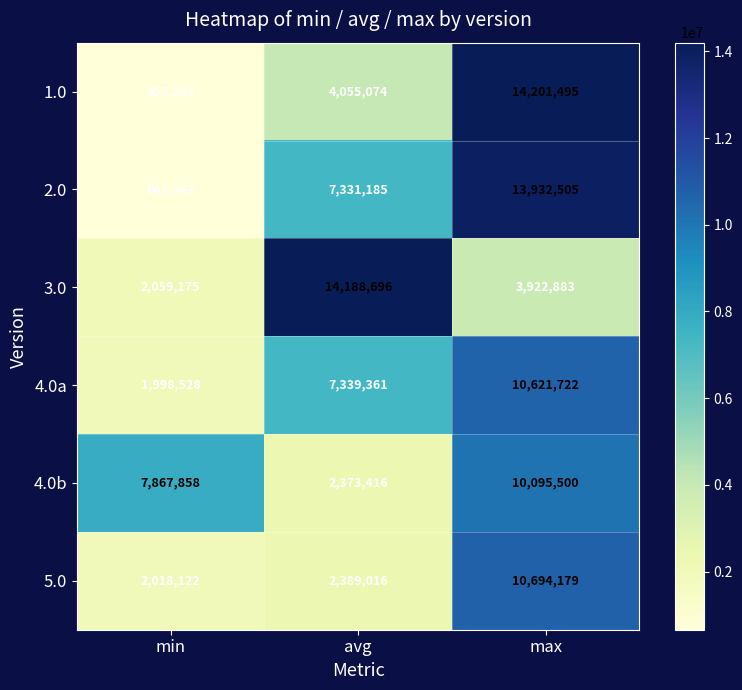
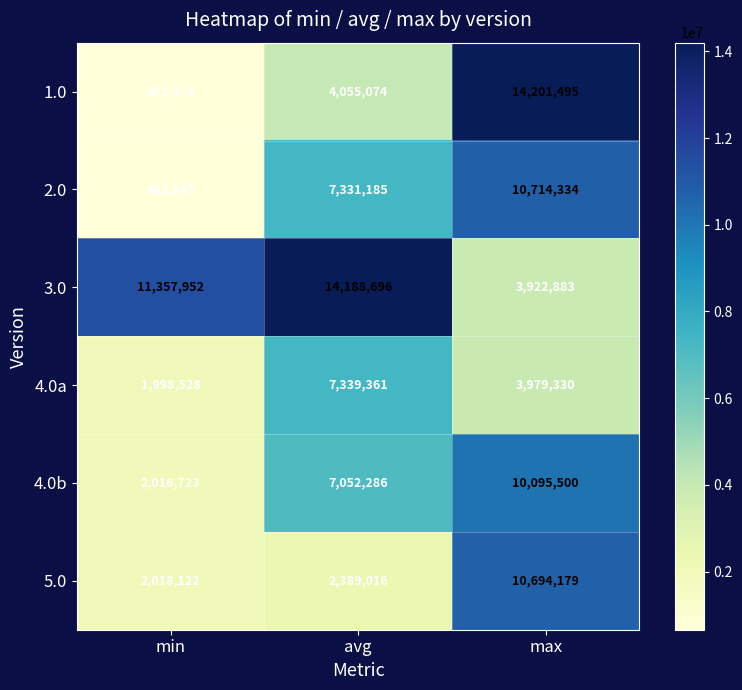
  {
    "1.0": {
      "avg": "4,055,074",
      "max": "14,201,495"
    },
    "2.0": {
      "avg": "7,331,185",
-     "max": "13,932,505"
+     "max": "10,714,334"
    },
    "3.0": {
-     "min": "2,059,175",
+     "min": "11,357,952",
      "avg": "14,188,696",
      "max": "3,922,883"
    },
    "4.0a": {
      "min": "1,998,528",
      "avg": "7,339,361",
-     "max": "10,621,722"
+     "max": "3,979,330"
    },
    "4.0b": {
-     "min": "7,867,858",
-     "avg": "2,373,416",
+     "min": "2,016,723",
+     "avg": "7,052,286",
      "max": "10,095,500"
    },
    "5.0": {
      "min": "2,018,122",
      "avg": "2,389,016",
      "max": "10,694,179"
    }
  }
